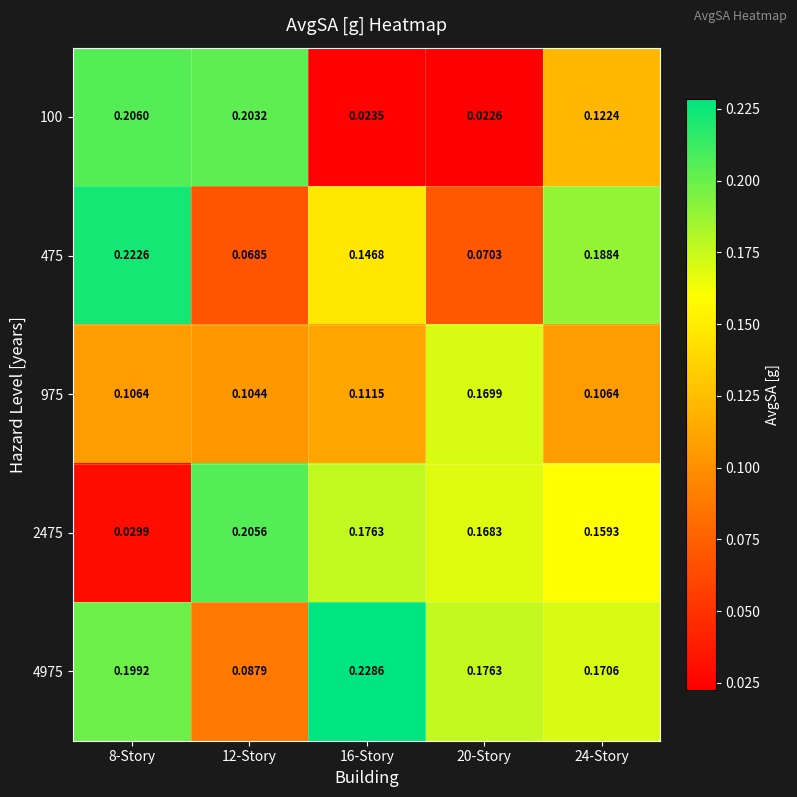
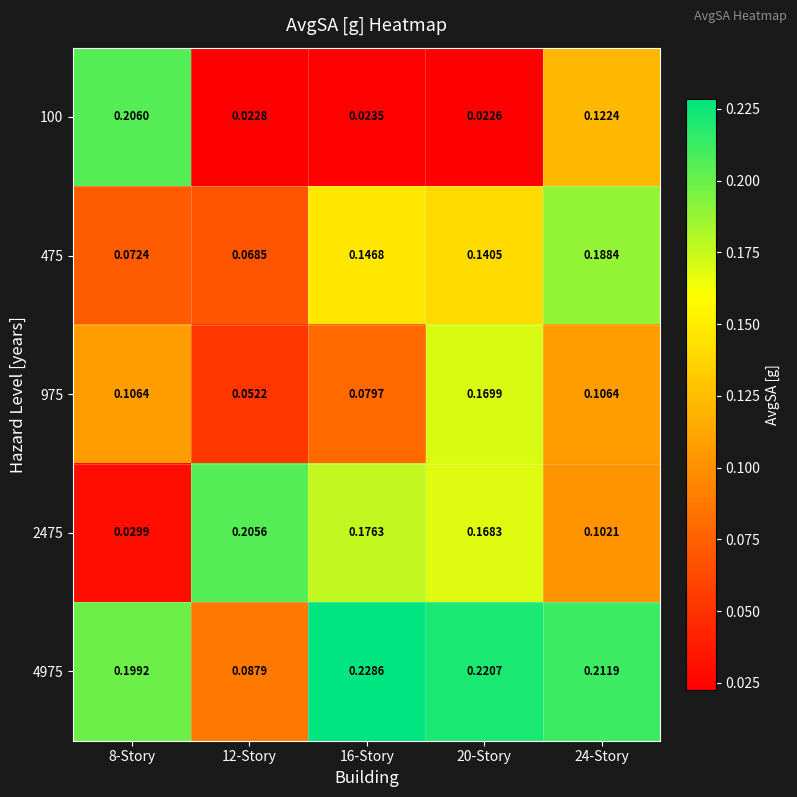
  {
    "100": {
      "8-Story": 0.2060,
-     "12-Story": 0.2032,
+     "12-Story": 0.0228,
      "16-Story": 0.0235,
      "20-Story": 0.0226,
      "24-Story": 0.1224
    },
    "475": {
-     "8-Story": 0.2226,
+     "8-Story": 0.0724,
      "12-Story": 0.0685,
      "16-Story": 0.1468,
-     "20-Story": 0.0703,
+     "20-Story": 0.1405,
      "24-Story": 0.1884
    },
    "975": {
      "8-Story": 0.1064,
-     "12-Story": 0.1044,
-     "16-Story": 0.1115,
+     "12-Story": 0.0522,
+     "16-Story": 0.0797,
      "20-Story": 0.1699,
      "24-Story": 0.1064
    },
    "2475": {
      "8-Story": 0.0299,
      "12-Story": 0.2056,
      "16-Story": 0.1763,
      "20-Story": 0.1683,
-     "24-Story": 0.1593
+     "24-Story": 0.1021
    },
    "4975": {
      "8-Story": 0.1992,
      "12-Story": 0.0879,
      "16-Story": 0.2286,
-     "20-Story": 0.1763,
-     "24-Story": 0.1706
+     "20-Story": 0.2207,
+     "24-Story": 0.2119
    }
  }
